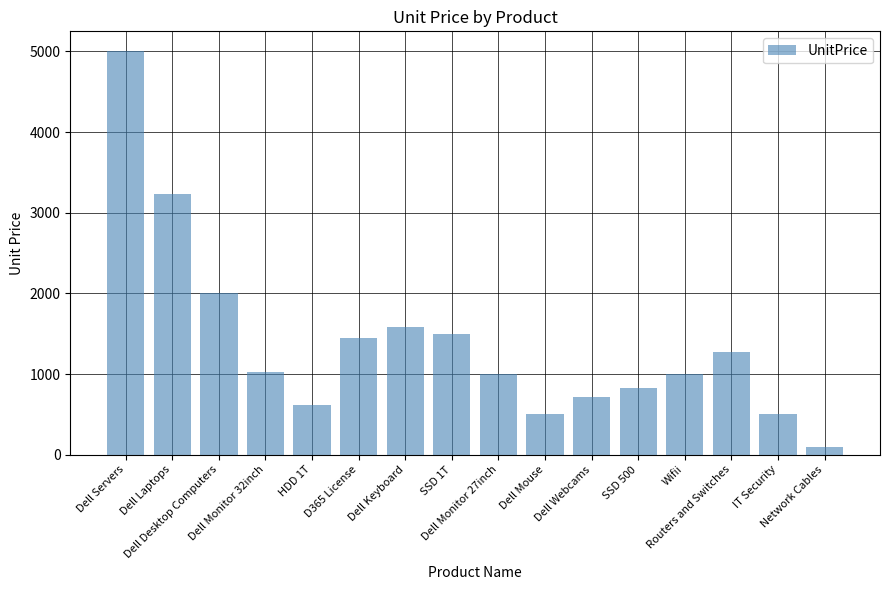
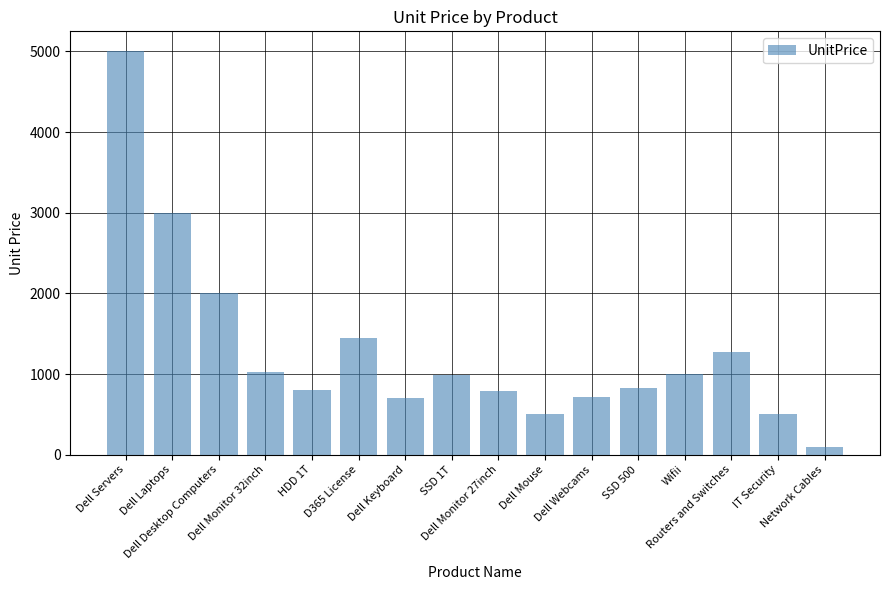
  {
    "Dell Servers": 5000,
-   "Dell Laptops": 3200,
+   "Dell Laptops": 3000,
    "Dell Desktop Computers": 2000,
    "Dell Monitor 32inch": 1000,
-   "HDD 1T": 600,
+   "HDD 1T": 800,
    "D365 License": 1500,
-   "Dell Keyboard": 1600,
-   "SSD 1T": 1500,
-   "Dell Monitor 27inch": 1000,
+   "Dell Keyboard": 700,
+   "SSD 1T": 1000,
+   "Dell Monitor 27inch": 800,
    "Dell Mouse": 500,
    "Dell Webcams": 700,
    "SSD 500": 800,
    "Wifii": 1000,
    "Routers and Switches": 1300,
    "IT Security": 500,
    "Network Cables": 100
  }
